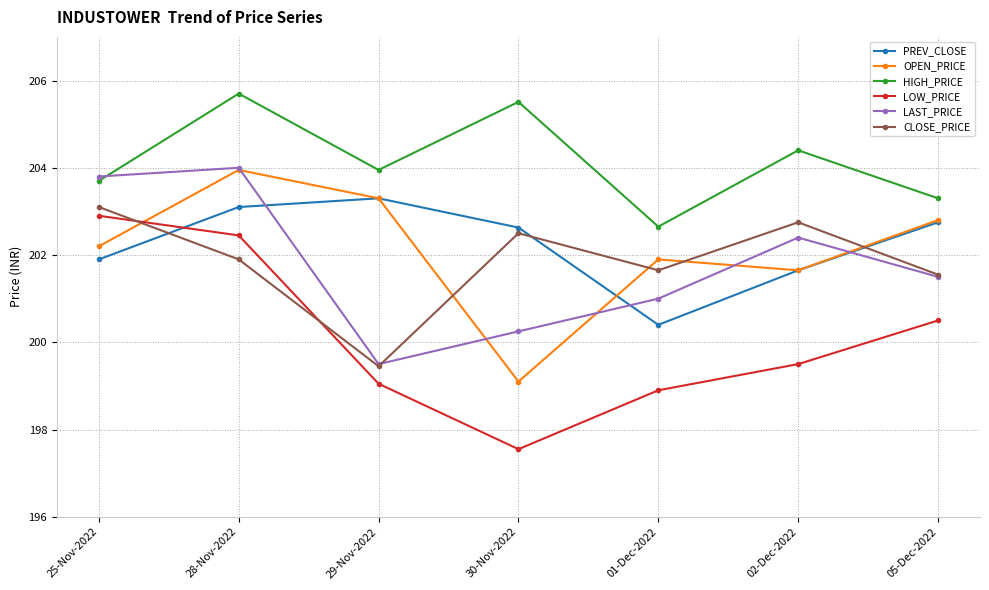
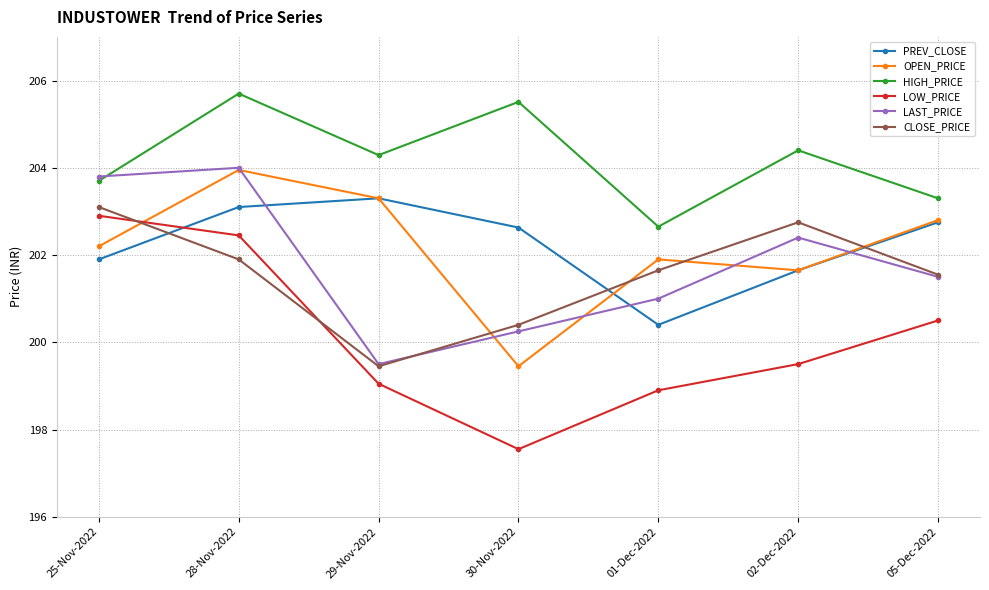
  {
    "PREV_CLOSE": {
      "25-Nov-2022": 201.9,
      "28-Nov-2022": 203.1,
      "30-Nov-2022": 202.6,
      "01-Dec-2022": 200.4
    },
    "OPEN_PRICE": {
      "25-Nov-2022": 202.2,
-     "30-Nov-2022": 199.1,
+     "30-Nov-2022": 199.5,
      "01-Dec-2022": 201.9
    },
    "HIGH_PRICE": {
      "25-Nov-2022": 203.7,
      "28-Nov-2022": 205.7,
-     "29-Nov-2022": 204.0,
+     "29-Nov-2022": 204.3,
      "30-Nov-2022": 205.5,
      "01-Dec-2022": 202.7,
      "02-Dec-2022": 204.4,
      "05-Dec-2022": 203.3
    },
    "LOW_PRICE": {
      "25-Nov-2022": 202.9,
      "28-Nov-2022": 202.5,
      "29-Nov-2022": 199.1,
      "30-Nov-2022": 197.6,
      "01-Dec-2022": 198.9,
      "02-Dec-2022": 199.5,
      "05-Dec-2022": 200.5
    },
    "LAST_PRICE": {
      "25-Nov-2022": 203.8,
      "30-Nov-2022": 200.3,
      "01-Dec-2022": 201.0,
      "02-Dec-2022": 202.4
    },
    "CLOSE_PRICE": {
      "25-Nov-2022": 203.1,
      "28-Nov-2022": 201.9,
-     "30-Nov-2022": 202.5,
+     "30-Nov-2022": 200.4,
      "01-Dec-2022": 201.7,
      "02-Dec-2022": 202.8
    }
  }
